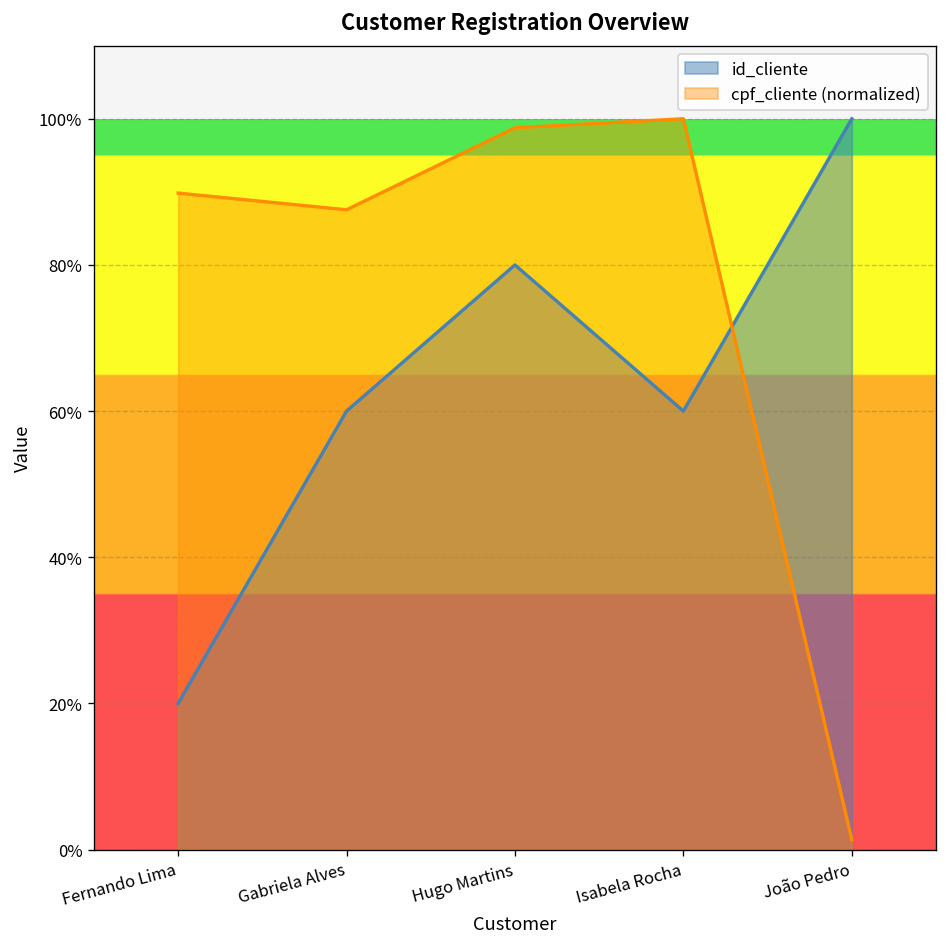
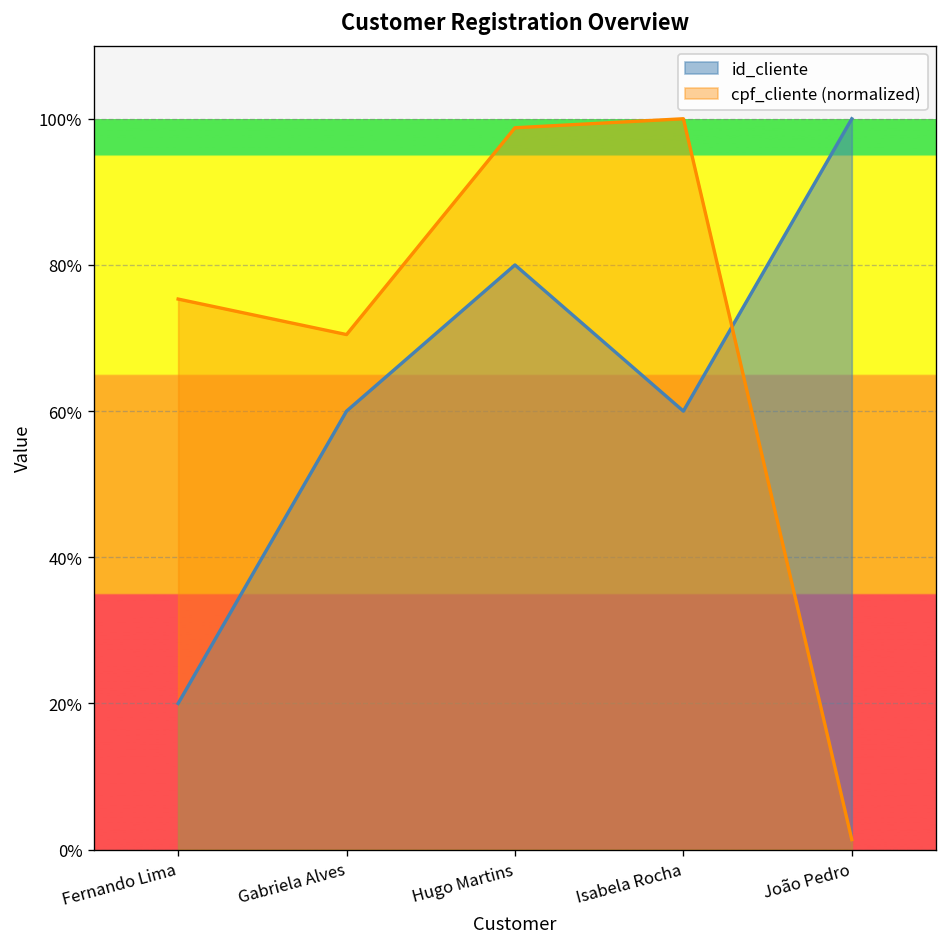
  {
    "id_cliente": {
      "Fernando Lima": "20%",
      "Gabriela Alves": "60%",
      "Hugo Martins": "80%",
      "Isabela Rocha": "60%",
      "João Pedro": "100%"
    },
    "cpf_cliente (normalized)": {
-     "Fernando Lima": "90%",
-     "Gabriela Alves": "88%",
+     "Fernando Lima": "75%",
+     "Gabriela Alves": "70%",
      "Hugo Martins": "99%",
      "Isabela Rocha": "100%",
      "João Pedro": "1%"
    }
  }
